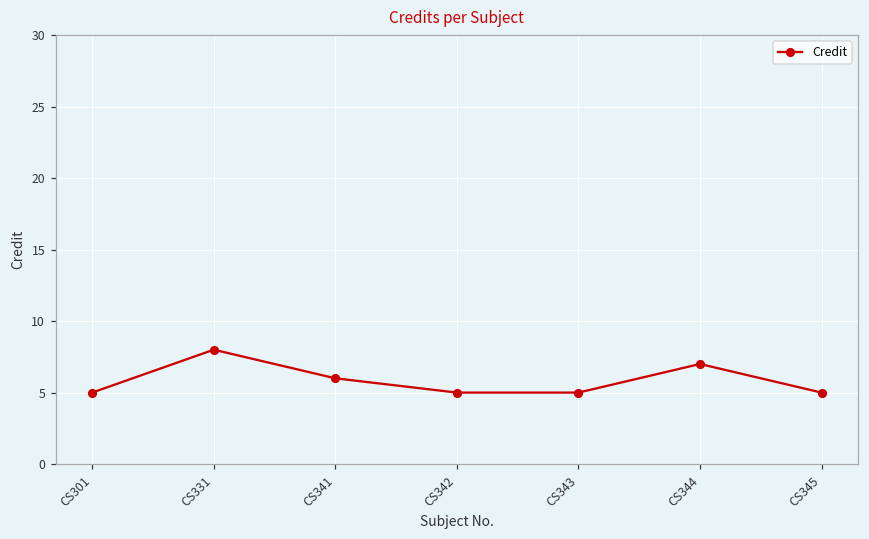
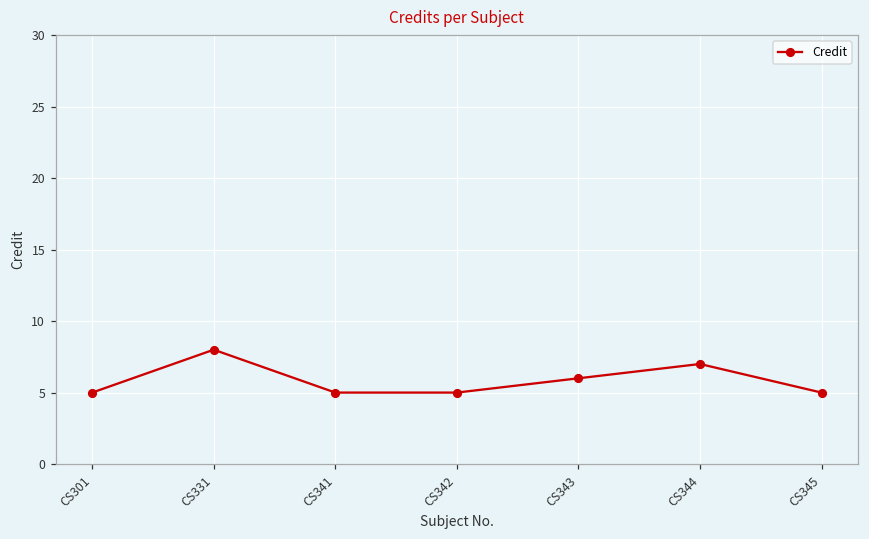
  {
    "CS301": 5,
    "CS331": 8,
-   "CS341": 6,
+   "CS341": 5,
    "CS342": 5,
-   "CS343": 5,
+   "CS343": 6,
    "CS344": 7,
    "CS345": 5
  }
